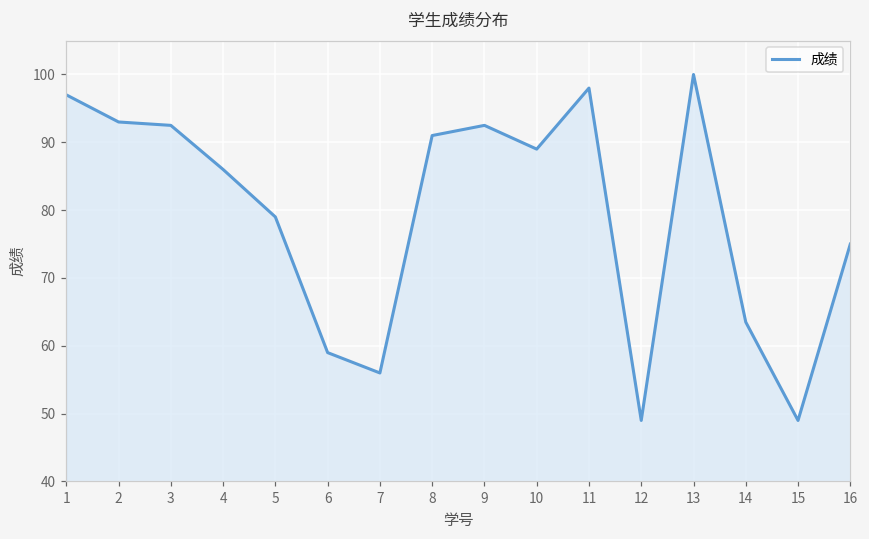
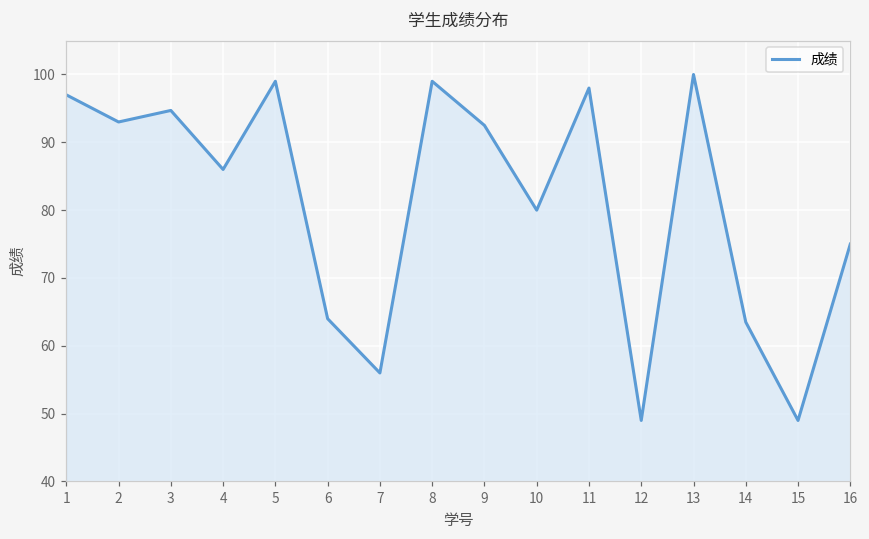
  {
    "1": 97,
    "2": 93,
-   "3": 93,
+   "3": 95,
    "4": 86,
-   "5": 79,
-   "6": 59,
+   "5": 99,
+   "6": 64,
    "7": 56,
-   "8": 91,
+   "8": 99,
    "9": 93,
-   "10": 89,
+   "10": 80,
    "11": 98,
    "12": 49,
    "13": 100,
    "14": 64,
    "15": 49,
    "16": 75
  }
